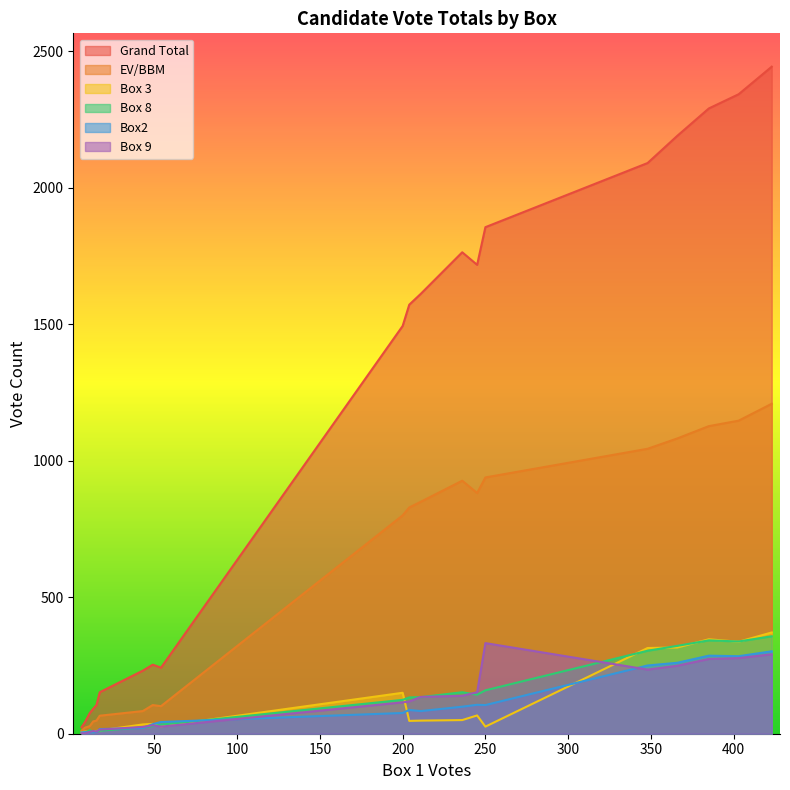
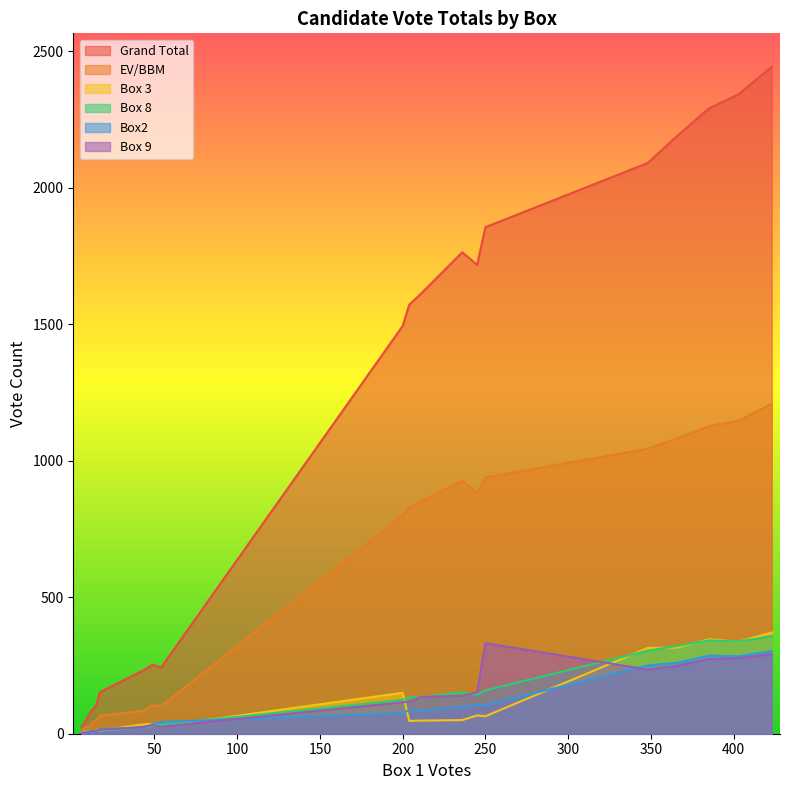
  {
    "Box 3": {
      "200": 150,
-     "250": 30
+     "250": 60
    },
    "Box 8": {
      "250": 160
    },
    "Box2": {
      "200": 80,
      "250": 110
    },
    "Box 9": {
      "250": 330
    }
  }
